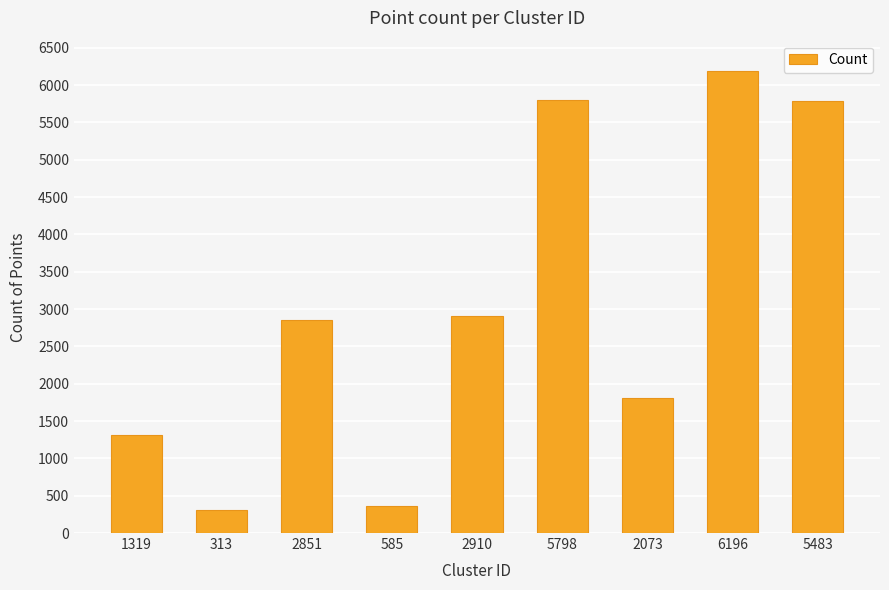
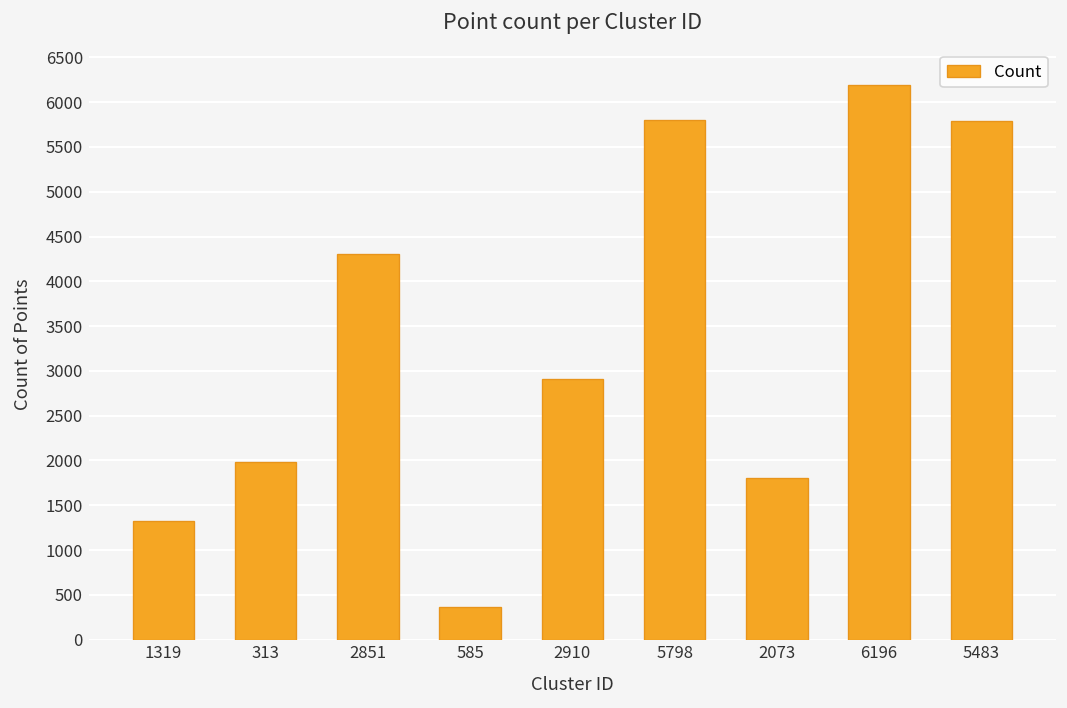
  {
    "1319": 1300,
-   "313": 300,
-   "2851": 2900,
+   "313": 2000,
+   "2851": 4300,
    "585": 400,
    "2910": 2900,
    "5798": 5800,
    "2073": 1800,
    "6196": 6200,
    "5483": 5800
  }
